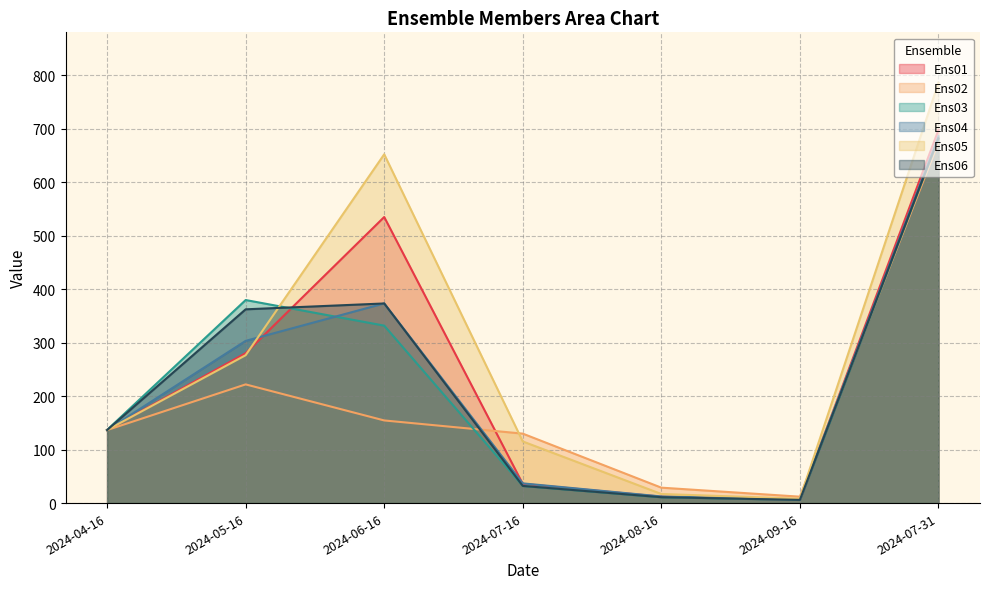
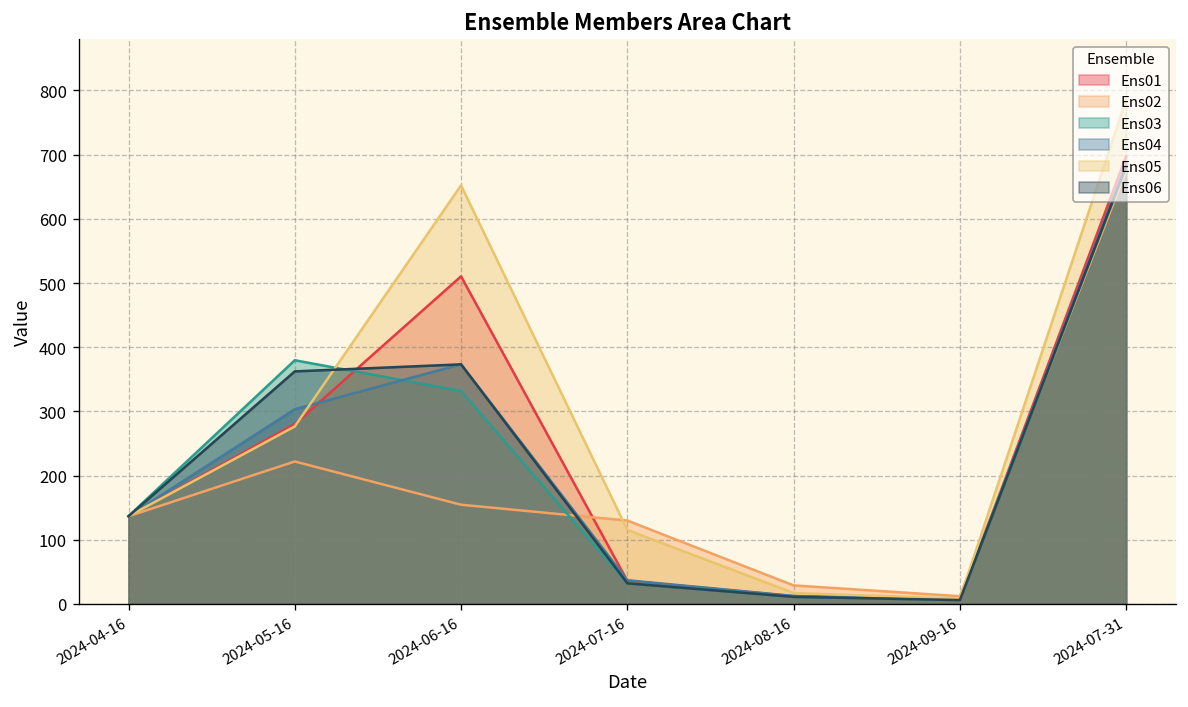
  {
    "Ens01": {
-     "2024-06-16": 530
+     "2024-06-16": 510
    }
  }
